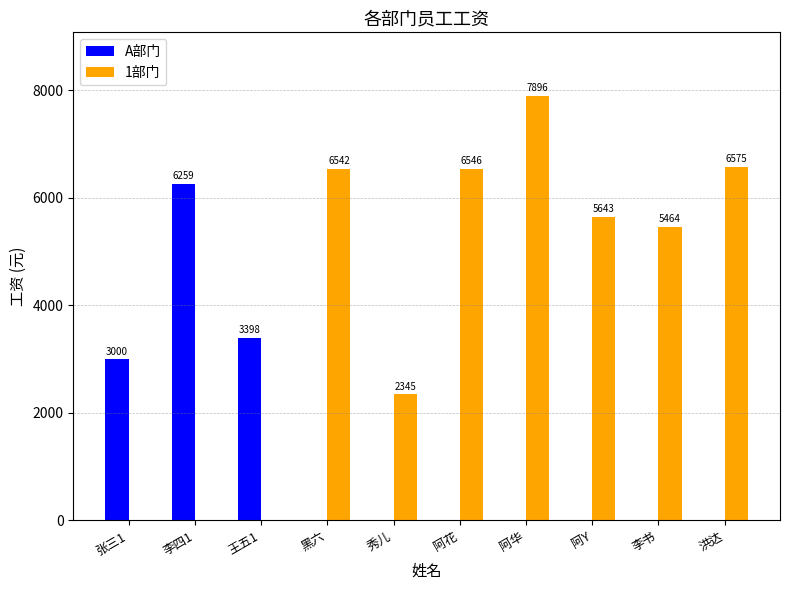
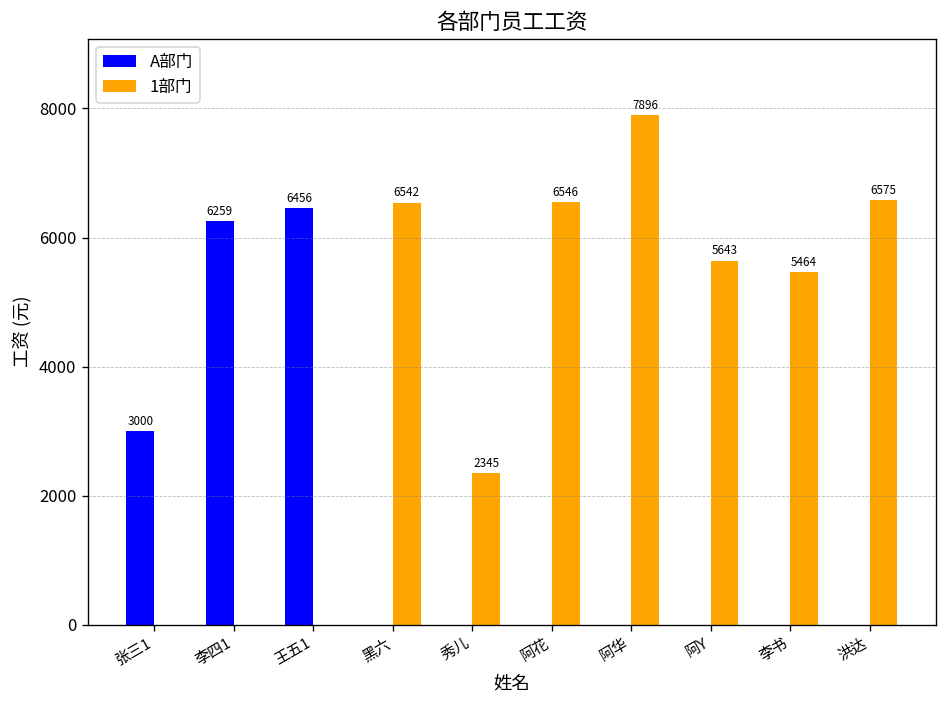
  {
    "A部门": {
      "张三1": 3000,
      "李四1": 6259,
-     "王五1": 3398
+     "王五1": 6456
    },
    "1部门": {
      "黑六": 6542,
      "秀儿": 2345,
      "阿花": 6546,
      "阿华": 7896,
      "阿Y": 5643,
      "李书": 5464,
      "洪达": 6575
    }
  }
